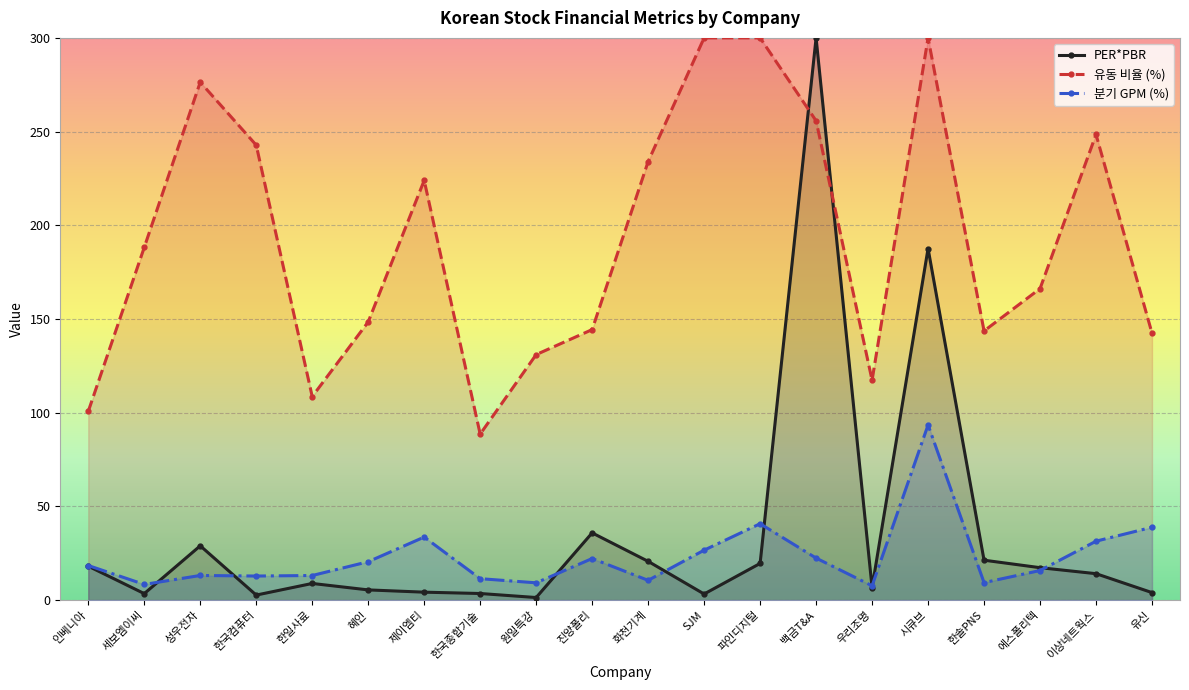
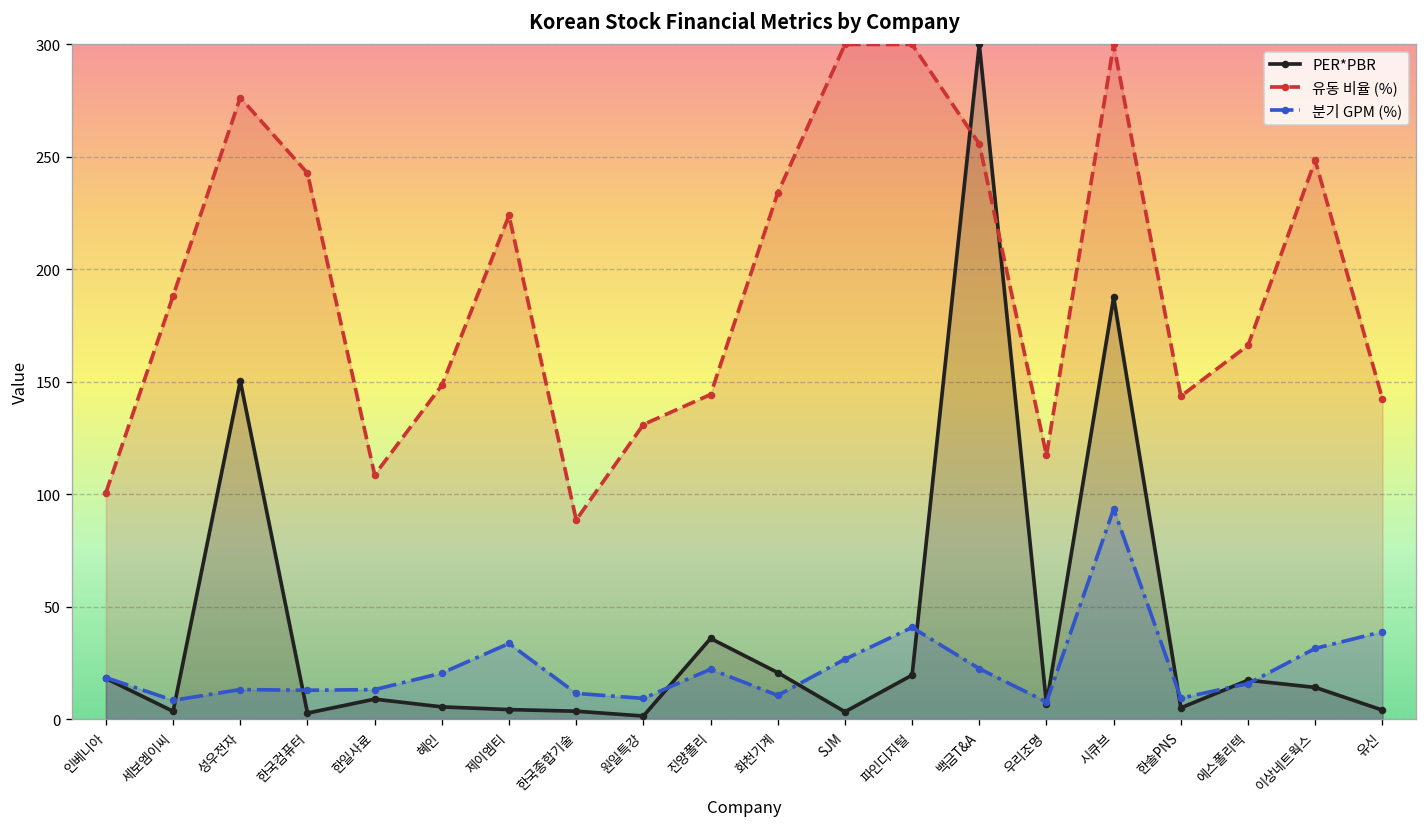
  {
    "PER*PBR": {
      "세보엠이씨": 3,
-     "성우전자": 29,
+     "성우전자": 150,
      "한국컴퓨터": 3,
      "한일사료": 9,
      "혜인": 5,
      "제이엠티": 4,
      "한국종합기술": 4,
      "원일특강": 1,
      "진양폴리": 36,
      "화천기계": 21,
      "SJM": 3,
      "파인디지털": 20,
      "백금T&A": 300,
      "시큐브": 188,
-     "한솔PNS": 21,
+     "한솔PNS": 5,
      "에스폴리텍": 17,
      "이상네트웍스": 14,
      "유신": 4
    },
    "유동 비율 (%)": {
      "인베니아": 101,
      "세보엠이씨": 188,
      "성우전자": 276,
      "한국컴퓨터": 243,
      "한일사료": 109,
      "혜인": 148,
      "제이엠티": 224,
      "한국종합기술": 89,
      "원일특강": 131,
      "진양폴리": 144,
      "화천기계": 234,
      "SJM": 300,
      "파인디지털": 300,
      "백금T&A": 256,
      "우리조명": 117,
      "시큐브": 300,
      "한솔PNS": 144,
      "에스폴리텍": 166,
      "이상네트웍스": 248,
      "유신": 142
    },
    "분기 GPM (%)": {
      "세보엠이씨": 8,
      "성우전자": 13,
      "한국컴퓨터": 13,
      "한일사료": 13,
      "혜인": 20,
      "제이엠티": 34,
      "한국종합기술": 11,
      "원일특강": 9,
      "진양폴리": 22,
      "화천기계": 11,
      "SJM": 27,
      "파인디지털": 41,
      "백금T&A": 22,
      "시큐브": 93,
      "한솔PNS": 9,
      "에스폴리텍": 16,
      "이상네트웍스": 31,
      "유신": 39
    }
  }
